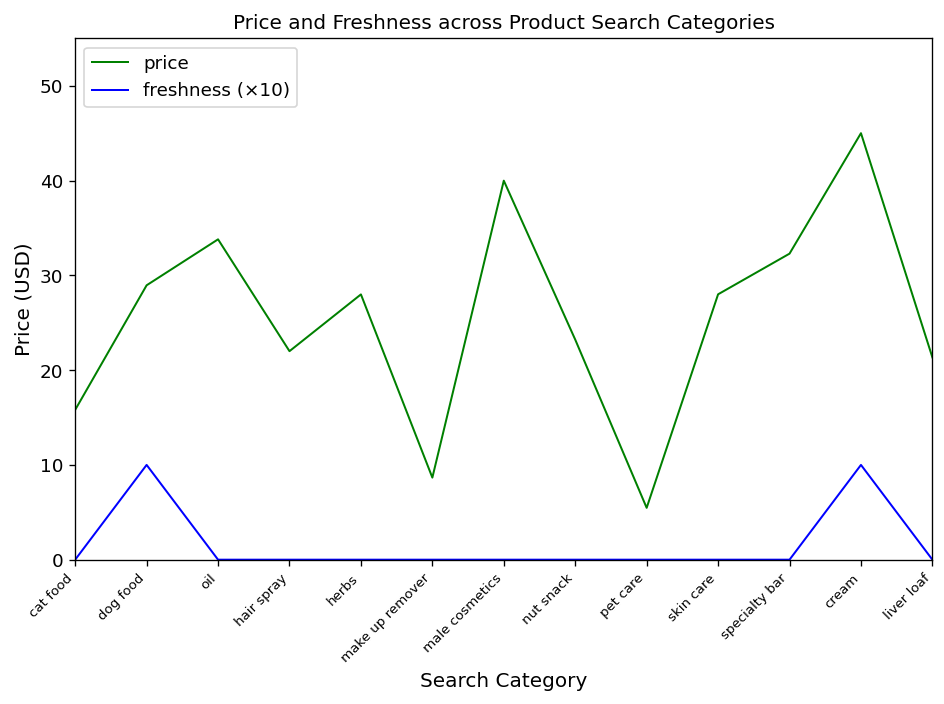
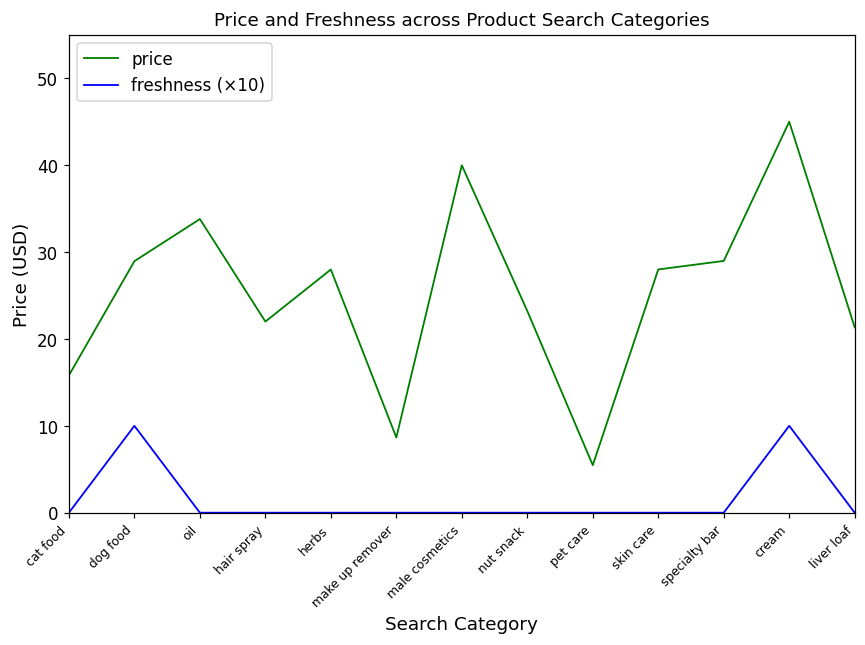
  {
    "price": {
      "cat food": 16,
      "dog food": 29,
      "oil": 34,
      "hair spray": 22,
      "herbs": 28,
      "make up remover": 9,
      "male cosmetics": 40,
      "nut snack": 23,
      "pet care": 5,
      "skin care": 28,
-     "specialty bar": 32,
+     "specialty bar": 29,
      "cream": 45,
      "liver loaf": 21
    },
    "freshness (×10)": {
      "cat food": 0,
      "dog food": 10,
      "oil": 0,
      "hair spray": 0,
      "herbs": 0,
      "make up remover": 0,
      "male cosmetics": 0,
      "nut snack": 0,
      "pet care": 0,
      "skin care": 0,
      "specialty bar": 0,
      "cream": 10,
      "liver loaf": 0
    }
  }
